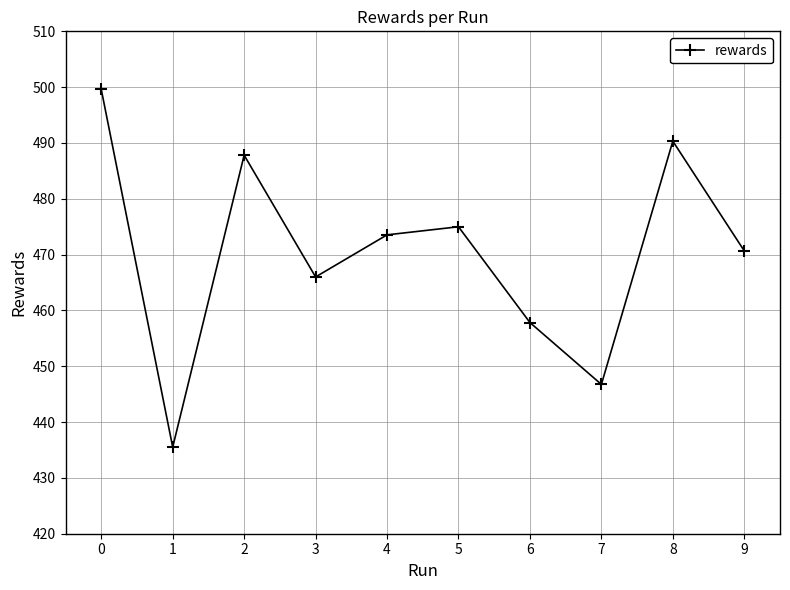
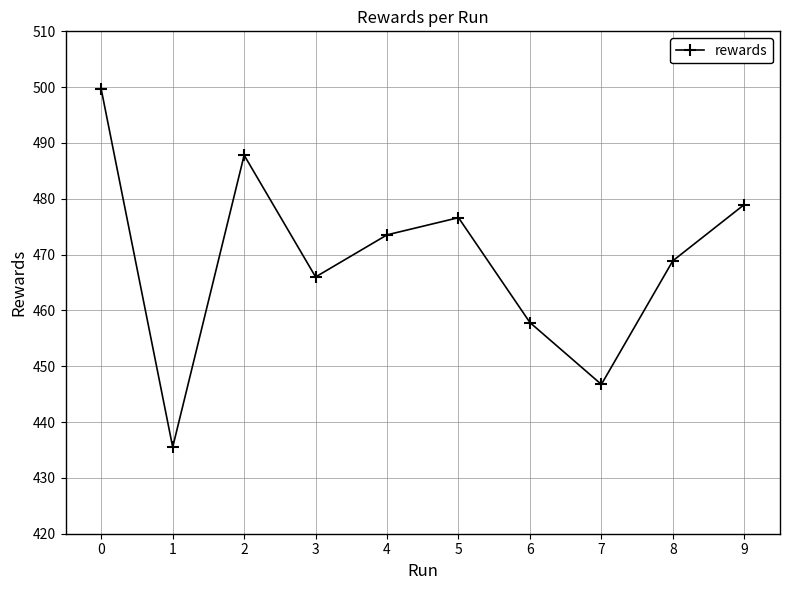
  {
    "0": 500,
    "1": 436,
    "2": 488,
    "3": 466,
    "4": 474,
-   "5": 475,
+   "5": 477,
    "6": 458,
    "7": 447,
-   "8": 490,
-   "9": 471
+   "8": 469,
+   "9": 479
  }
